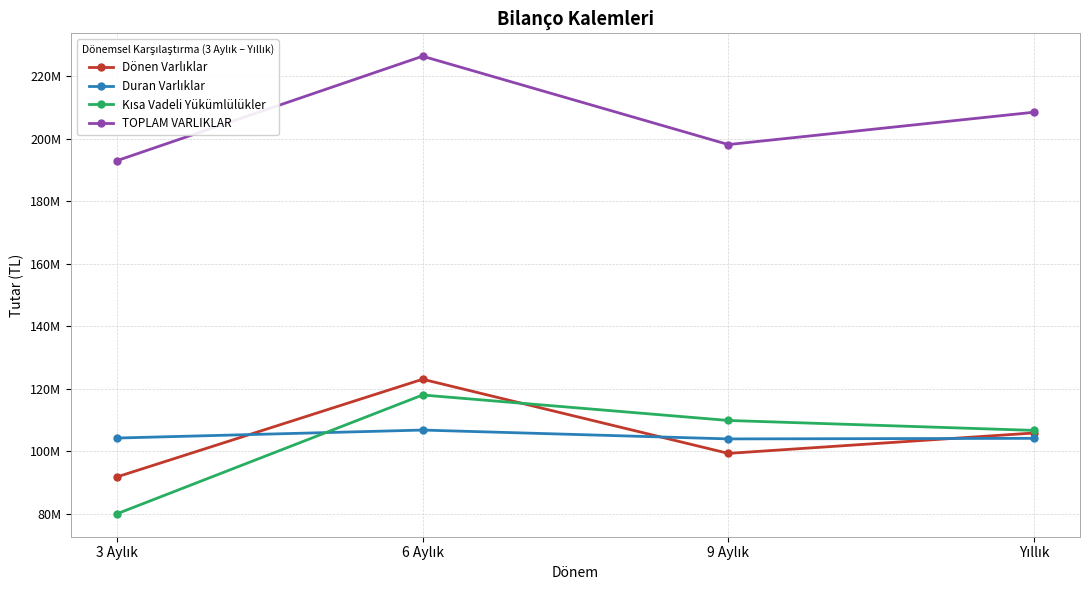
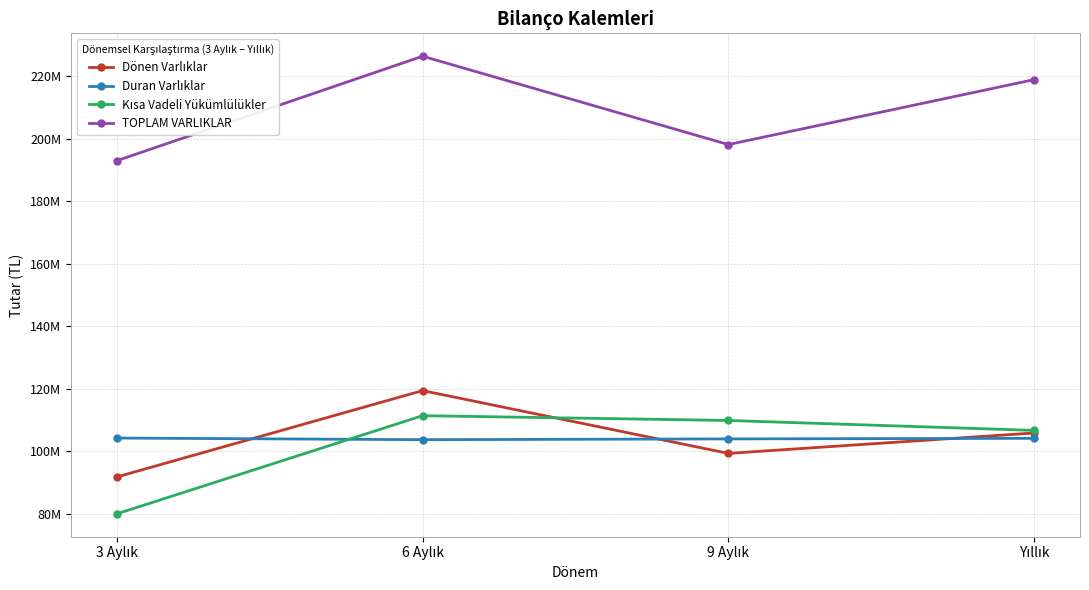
  {
    "Dönen Varlıklar": {
      "3 Aylık": 92000000,
-     "6 Aylık": 123000000,
+     "6 Aylık": 119000000,
      "9 Aylık": 99000000,
      "Yıllık": 106000000
    },
    "Duran Varlıklar": {
      "3 Aylık": 104000000,
-     "6 Aylık": 107000000,
+     "6 Aylık": 104000000,
      "9 Aylık": 104000000,
      "Yıllık": 104000000
    },
    "Kısa Vadeli Yükümlülükler": {
      "3 Aylık": 80000000,
-     "6 Aylık": 118000000,
+     "6 Aylık": 111000000,
      "9 Aylık": 110000000,
      "Yıllık": 107000000
    },
    "TOPLAM VARLIKLAR": {
      "3 Aylık": 193000000,
      "6 Aylık": 226000000,
      "9 Aylık": 198000000,
-     "Yıllık": 208000000
+     "Yıllık": 219000000
    }
  }
